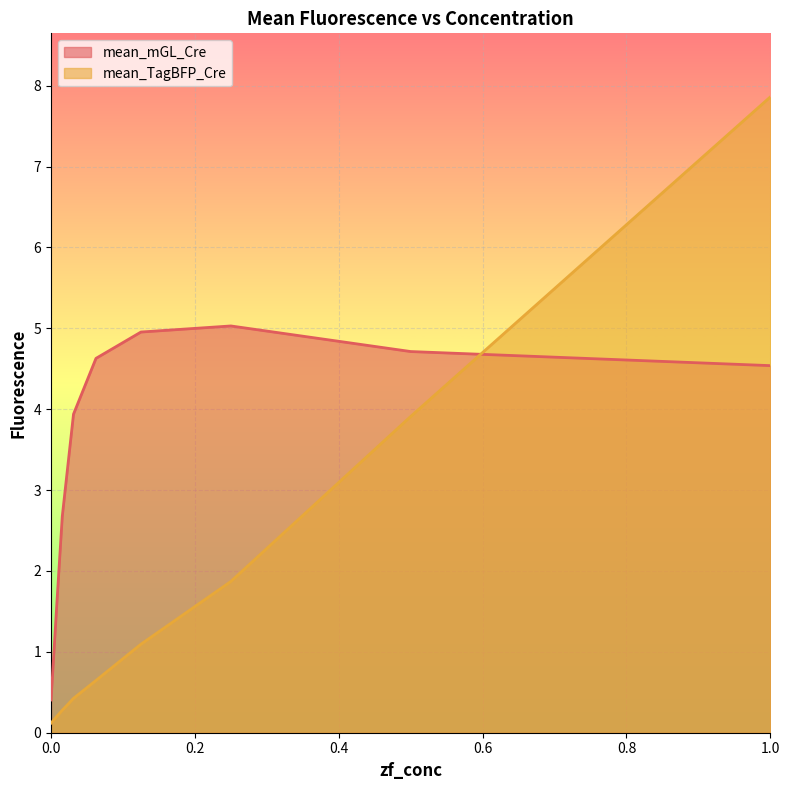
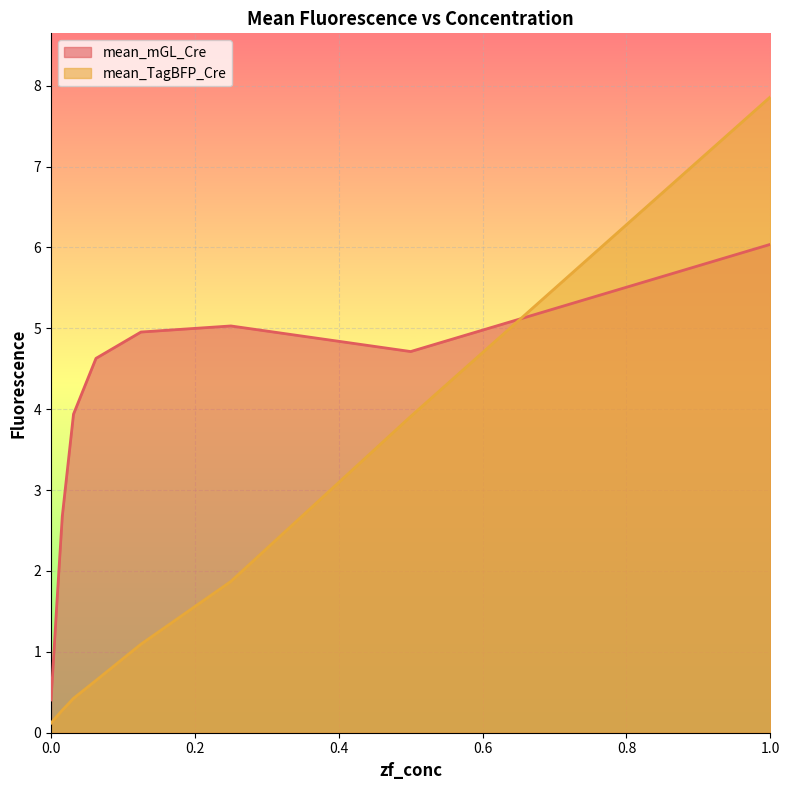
  {
    "mean_mGL_Cre": {
      "0.0": 0.4,
-     "1.0": 4.5
+     "1.0": 6.0
    },
    "mean_TagBFP_Cre": {
      "0.0": 0.1,
      "1.0": 7.9
    }
  }
